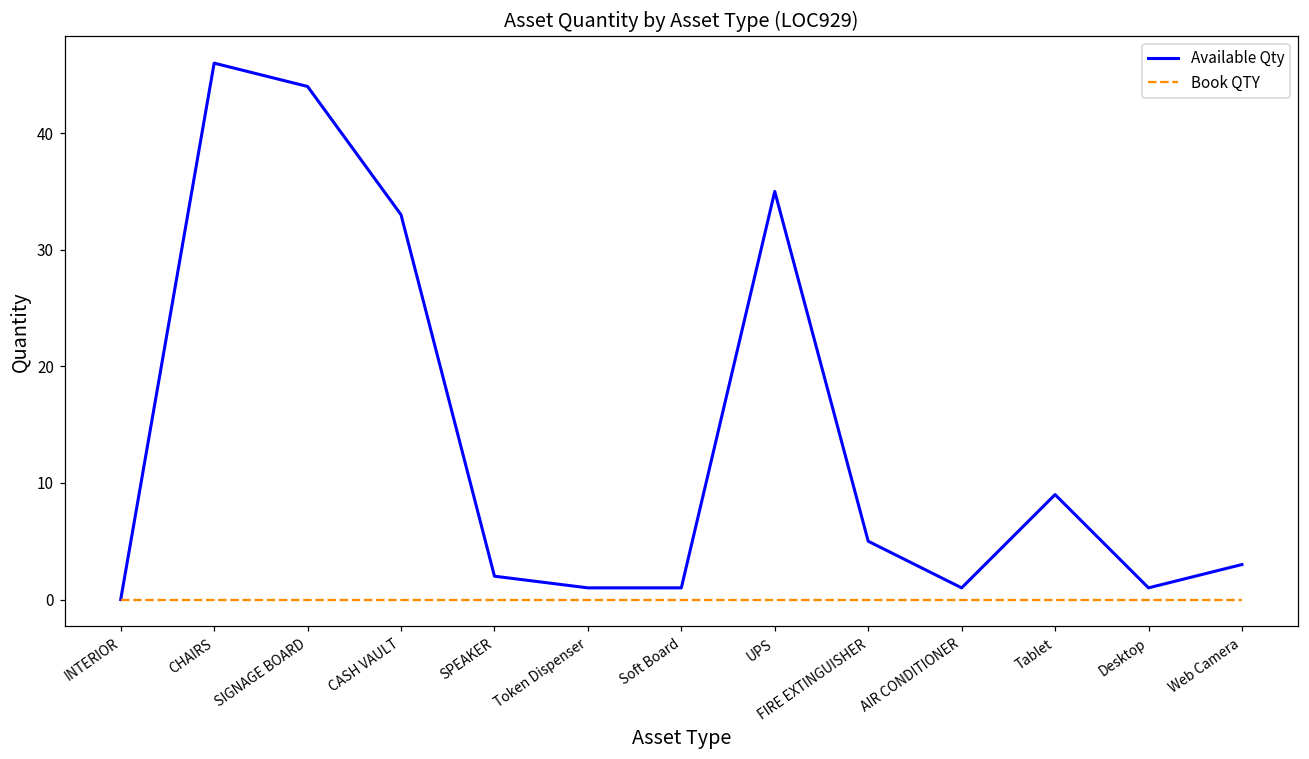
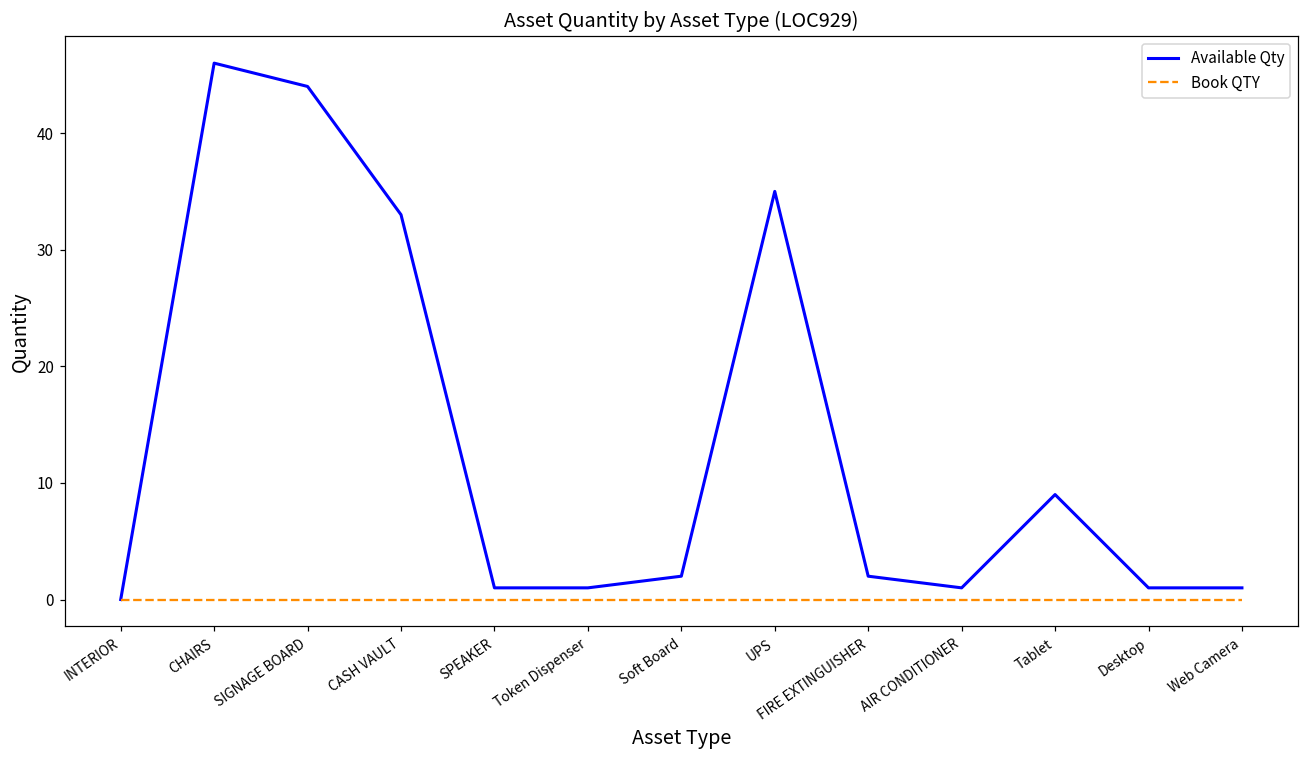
  {
    "Available Qty": {
      "CHAIRS": 46,
      "SIGNAGE BOARD": 44,
      "CASH VAULT": 33,
-     "SPEAKER": 2,
+     "SPEAKER": 1,
      "Token Dispenser": 1,
-     "Soft Board": 1,
+     "Soft Board": 2,
      "UPS": 35,
-     "FIRE EXTINGUISHER": 5,
+     "FIRE EXTINGUISHER": 2,
      "AIR CONDITIONER": 1,
      "Tablet": 9,
      "Desktop": 1,
-     "Web Camera": 3
+     "Web Camera": 1
    },
    "Book QTY": {
      "CHAIRS": 0,
      "SIGNAGE BOARD": 0,
      "CASH VAULT": 0,
      "SPEAKER": 0,
      "Token Dispenser": 0,
      "Soft Board": 0,
      "UPS": 0,
      "FIRE EXTINGUISHER": 0,
      "AIR CONDITIONER": 0,
      "Tablet": 0,
      "Desktop": 0,
      "Web Camera": 0
    }
  }
